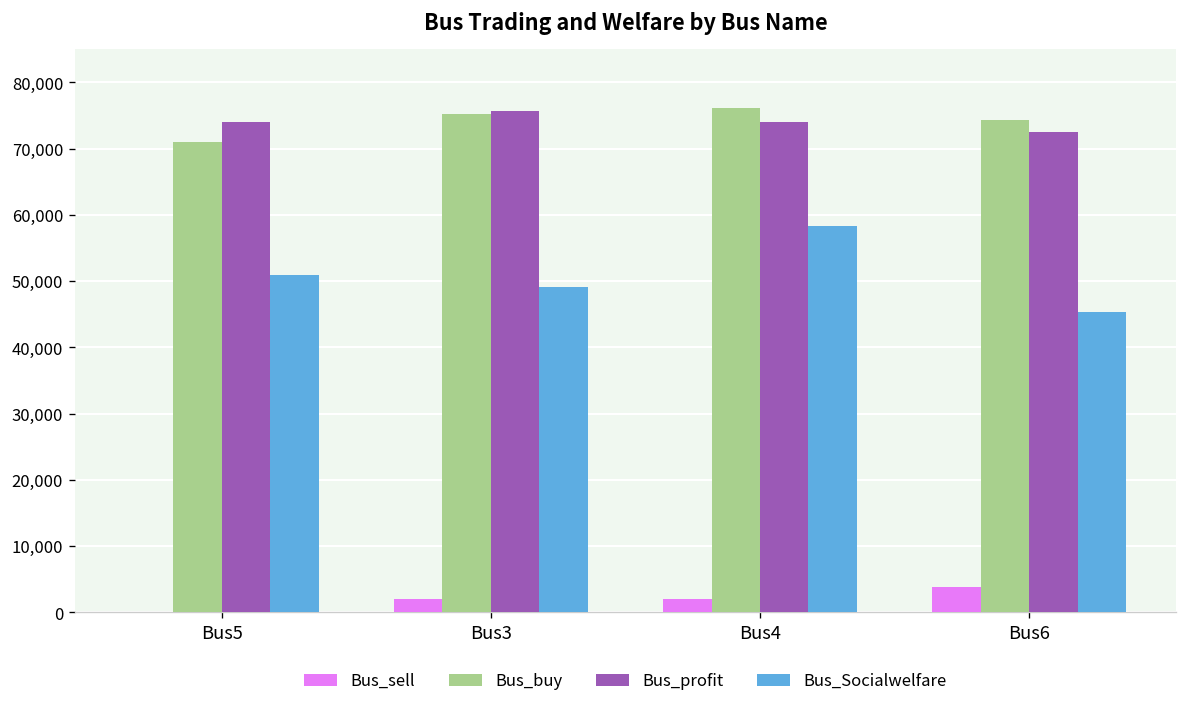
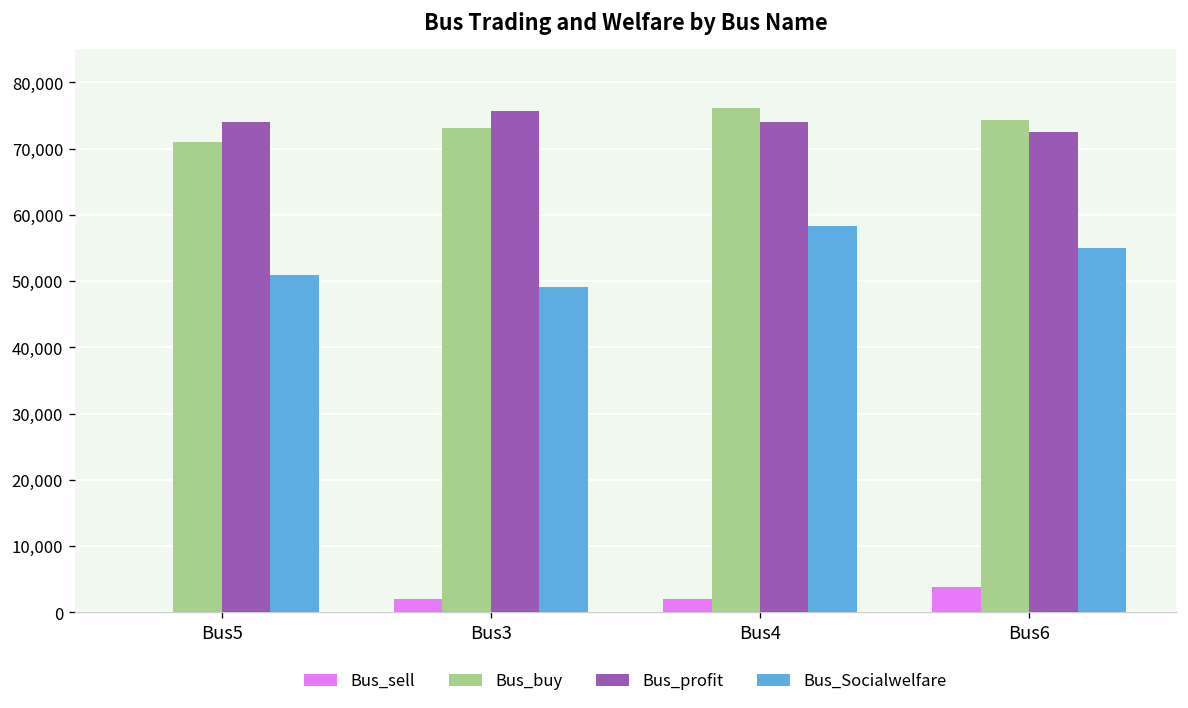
  {
    "Bus_sell": {
      "Bus5": "0",
      "Bus3": "2,000",
      "Bus4": "2,000",
      "Bus6": "4,000"
    },
    "Bus_buy": {
      "Bus5": "71,000",
-     "Bus3": "75,000",
+     "Bus3": "73,000",
      "Bus4": "76,000",
      "Bus6": "74,000"
    },
    "Bus_profit": {
      "Bus5": "74,000",
      "Bus3": "76,000",
      "Bus4": "74,000",
      "Bus6": "72,000"
    },
    "Bus_Socialwelfare": {
      "Bus5": "51,000",
      "Bus3": "49,000",
      "Bus4": "58,000",
-     "Bus6": "45,000"
+     "Bus6": "55,000"
    }
  }
